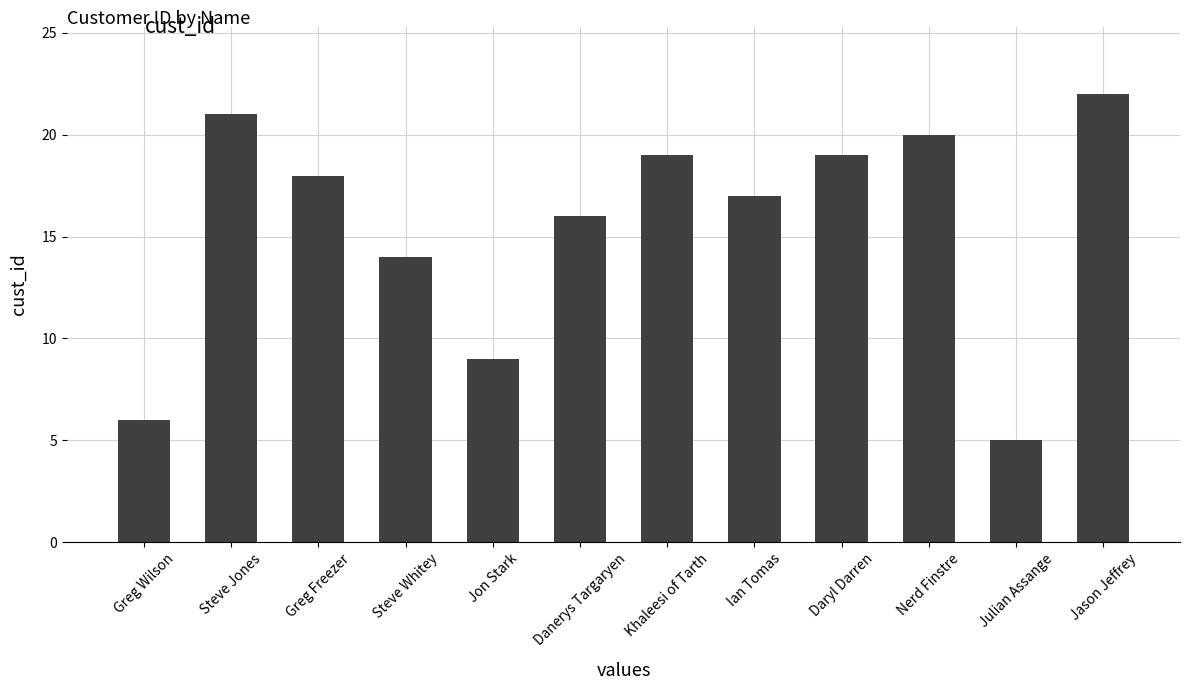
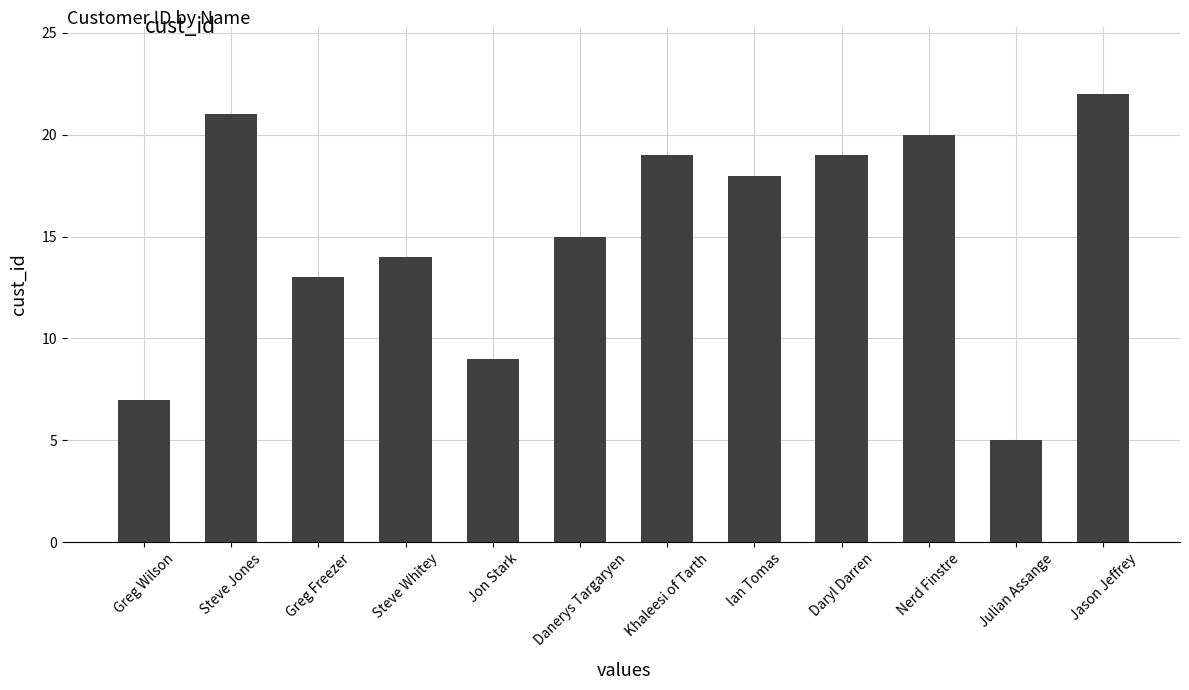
  {
-   "Greg Wilson": 6,
+   "Greg Wilson": 7,
    "Steve Jones": 21,
-   "Greg Freezer": 18,
+   "Greg Freezer": 13,
    "Steve Whitey": 14,
    "Jon Stark": 9,
-   "Danerys Targaryen": 16,
+   "Danerys Targaryen": 15,
    "Khaleesi of Tarth": 19,
-   "Ian Tomas": 17,
+   "Ian Tomas": 18,
    "Daryl Darren": 19,
    "Nerd Finstre": 20,
    "Julian Assange": 5,
    "Jason Jeffrey": 22
  }
